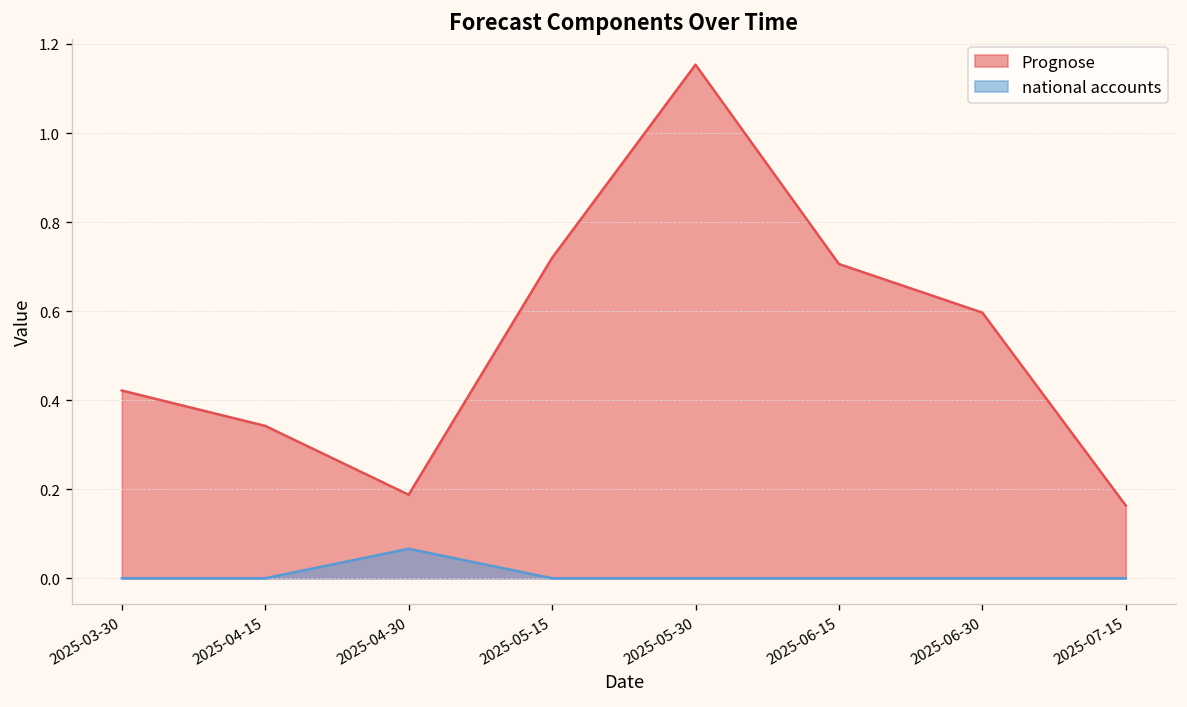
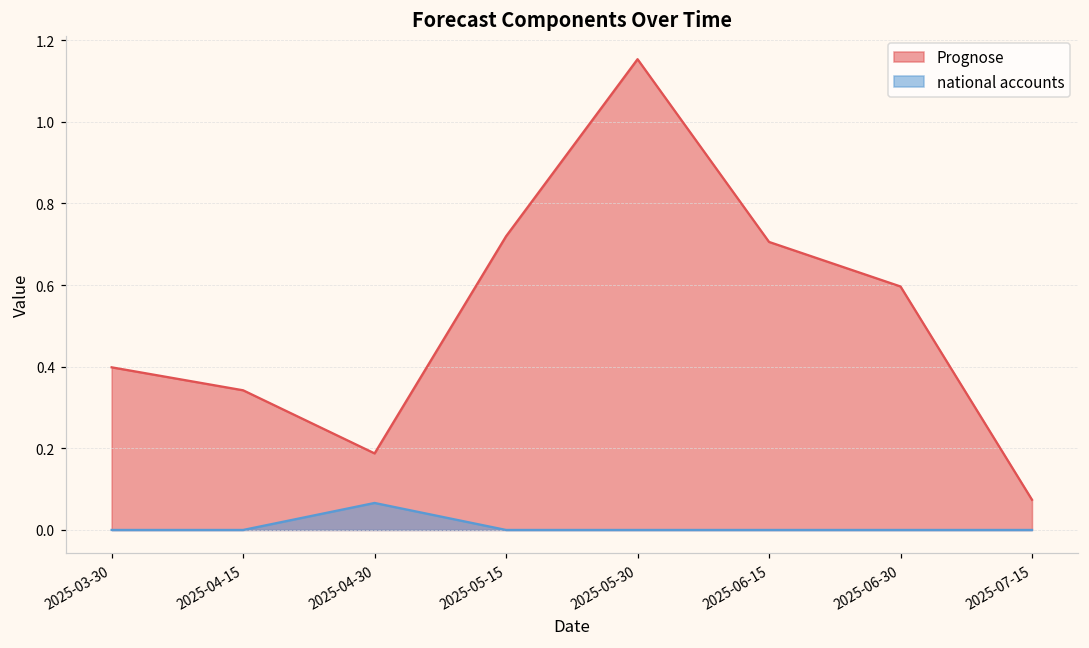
  {
    "Prognose": {
-     "2025-03-30": 0.42,
+     "2025-03-30": 0.40,
      "2025-04-15": 0.34,
      "2025-04-30": 0.19,
      "2025-05-15": 0.72,
      "2025-05-30": 1.15,
      "2025-06-15": 0.71,
      "2025-06-30": 0.60,
-     "2025-07-15": 0.16
+     "2025-07-15": 0.07
    },
    "national accounts": {
      "2025-03-30": 0.00,
      "2025-04-15": 0.00,
      "2025-04-30": 0.07,
      "2025-05-15": 0.00,
      "2025-05-30": 0.00,
      "2025-06-15": 0.00,
      "2025-06-30": 0.00,
      "2025-07-15": 0.00
    }
  }
